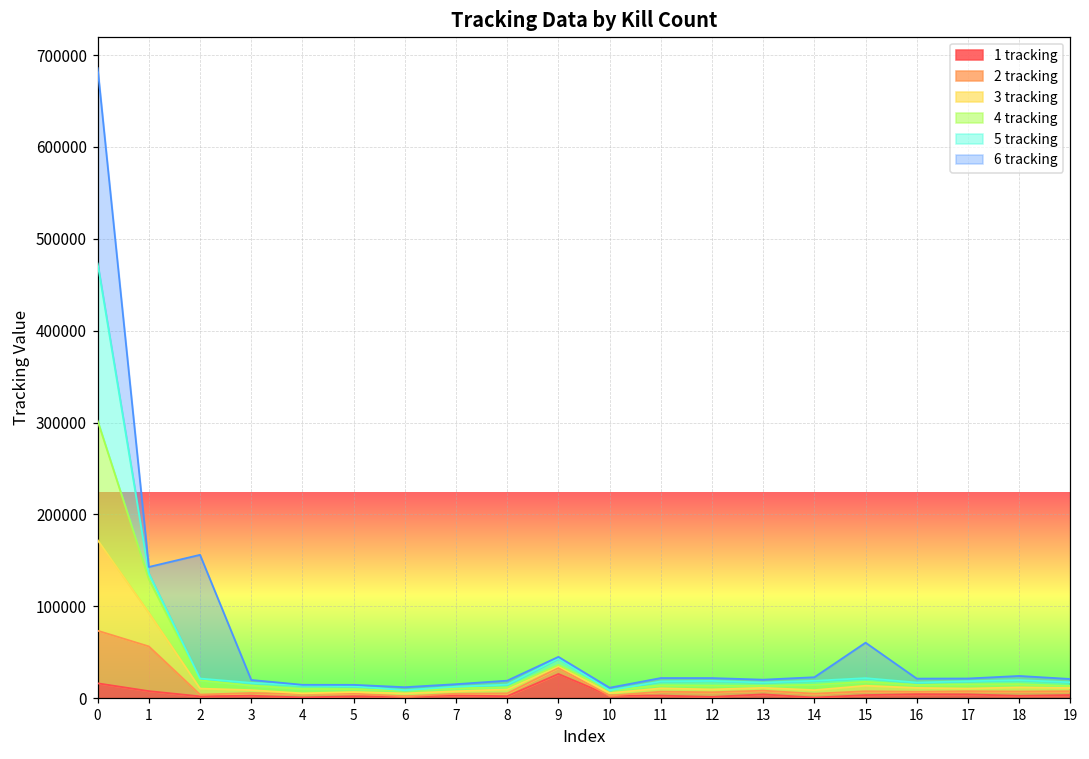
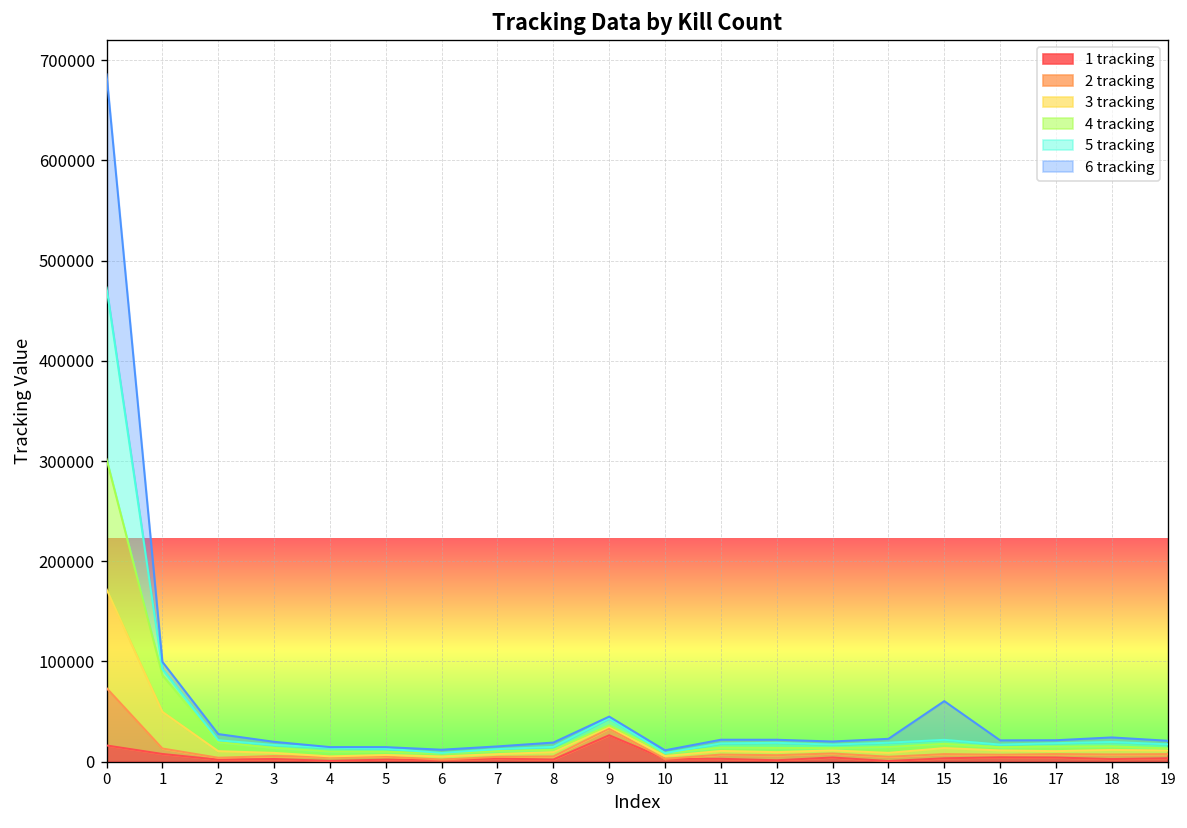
  {
    "1 tracking": {
      "0": 20000,
      "1": 10000,
      "4": 0,
      "9": 30000,
      "11": 0,
      "12": 0,
      "13": 0,
      "14": 0,
      "15": 0,
      "17": 0,
      "18": 0,
      "19": 0
    },
    "2 tracking": {
      "0": 60000,
-     "1": 50000,
+     "1": 10000,
      "11": 0,
      "13": 0,
      "14": 0,
      "15": 0,
      "18": 0,
      "19": 0
    },
    "3 tracking": {
      "0": 100000,
      "1": 40000,
      "2": 10000,
      "3": 0,
      "6": 0,
      "11": 0,
      "14": 0,
      "15": 10000,
      "16": 0,
      "18": 0
    },
    "4 tracking": {
      "0": 130000,
      "1": 40000,
      "4": 0,
      "5": 0,
      "11": 0,
      "12": 0,
      "14": 10000,
      "15": 0,
      "17": 0,
      "18": 0
    },
    "5 tracking": {
      "0": 170000,
      "1": 10000,
      "8": 0,
      "11": 0,
      "12": 10000,
      "13": 0,
      "14": 0,
      "15": 0,
      "18": 0,
      "19": 0
    },
    "6 tracking": {
      "0": 210000,
      "1": 10000,
-     "2": 130000,
+     "2": 10000,
      "3": 0,
      "6": 0,
      "8": 0,
      "11": 0,
      "12": 0,
      "13": 0,
      "14": 0,
      "15": 40000,
      "16": 0,
      "18": 0,
      "19": 0
    }
  }
